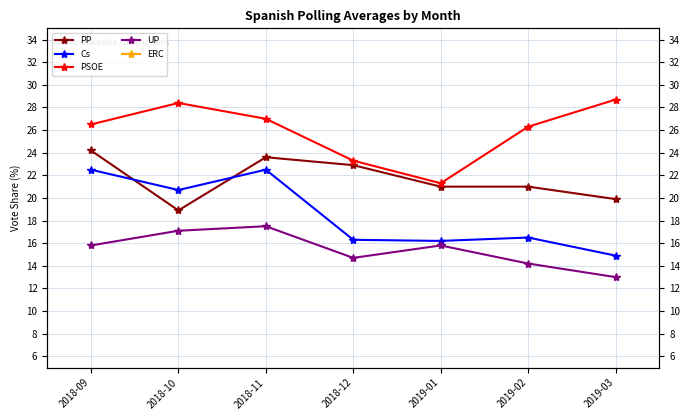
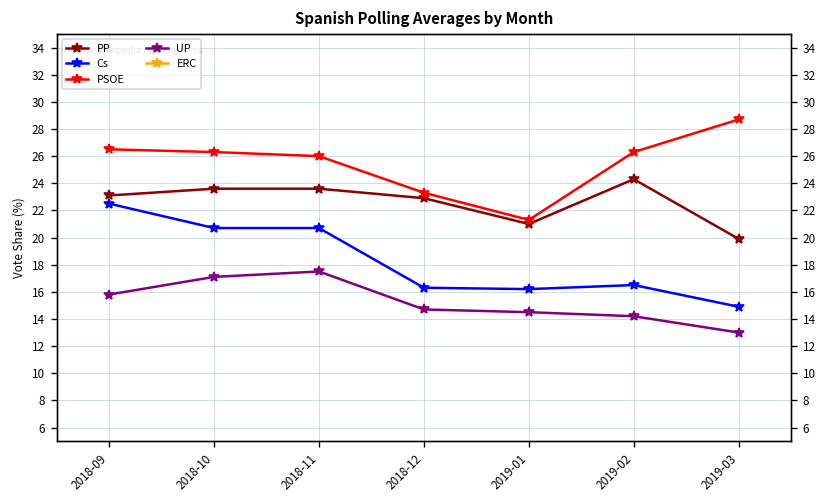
  {
    "PP": {
-     "2018-09": 24.2,
-     "2018-10": 18.9,
+     "2018-09": 23.1,
+     "2018-10": 23.6,
      "2018-11": 23.6,
      "2018-12": 22.9,
      "2019-01": 21.0,
-     "2019-02": 21.0,
+     "2019-02": 24.3,
      "2019-03": 19.9
    },
    "Cs": {
      "2018-09": 22.5,
      "2018-10": 20.7,
-     "2018-11": 22.5,
+     "2018-11": 20.7,
      "2018-12": 16.3,
      "2019-01": 16.2,
      "2019-02": 16.5,
      "2019-03": 14.9
    },
    "PSOE": {
      "2018-09": 26.5,
-     "2018-10": 28.4,
-     "2018-11": 27,
+     "2018-10": 26.3,
+     "2018-11": 26,
      "2018-12": 23.3,
      "2019-01": 21.3,
      "2019-02": 26.3,
      "2019-03": 28.7
    },
    "UP": {
      "2018-09": 15.8,
      "2018-10": 17.1,
      "2018-11": 17.5,
      "2018-12": 14.7,
-     "2019-01": 15.8,
+     "2019-01": 14.5,
      "2019-02": 14.2,
      "2019-03": 13.0
    }
  }
